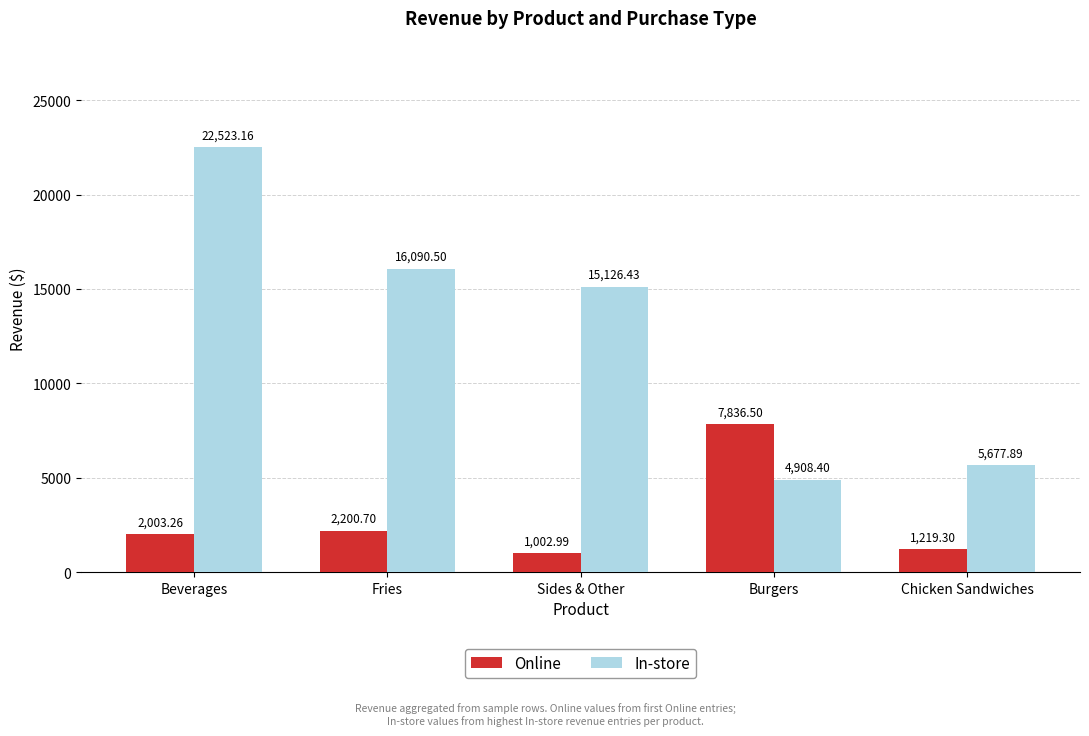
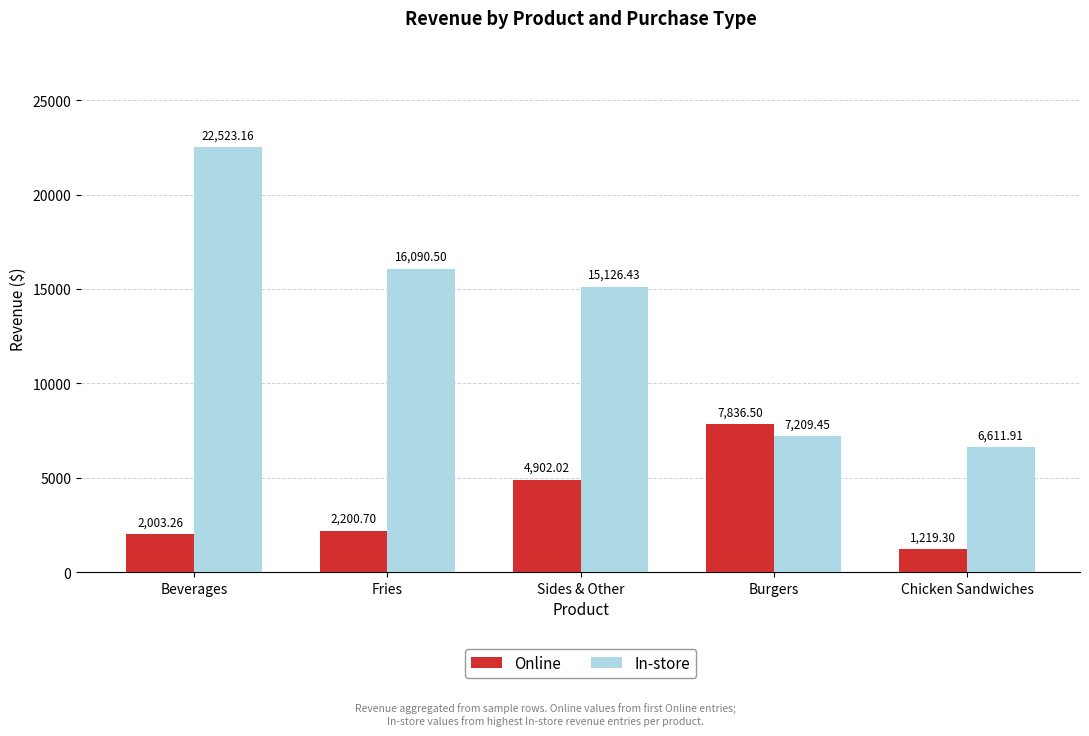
  {
    "Online": {
      "Beverages": "2,003.26",
      "Fries": "2,200.70",
-     "Sides & Other": "1,002.99",
+     "Sides & Other": "4,902.02",
      "Burgers": "7,836.50",
      "Chicken Sandwiches": "1,219.30"
    },
    "In-store": {
      "Beverages": "22,523.16",
      "Fries": "16,090.50",
      "Sides & Other": "15,126.43",
-     "Burgers": "4,908.40",
-     "Chicken Sandwiches": "5,677.89"
+     "Burgers": "7,209.45",
+     "Chicken Sandwiches": "6,611.91"
    }
  }
